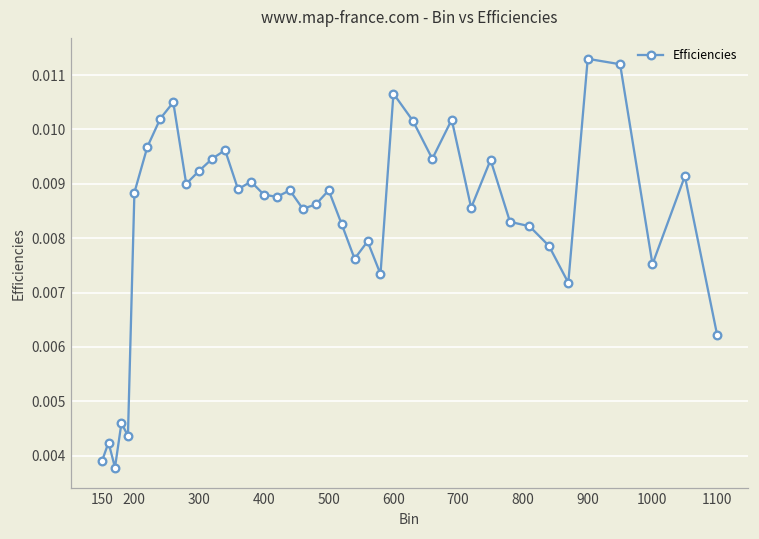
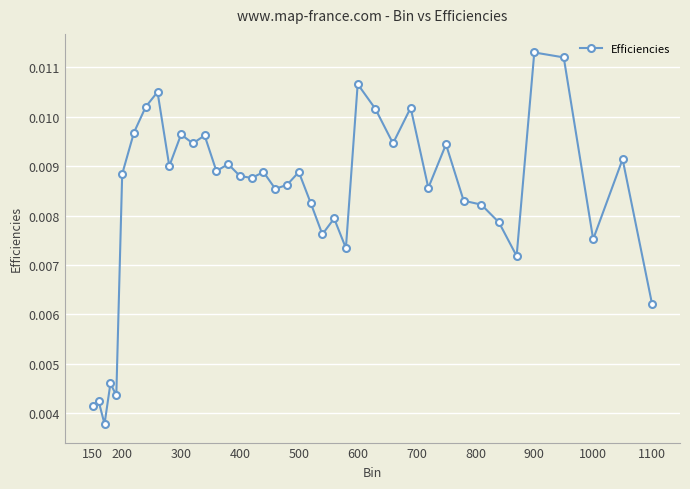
  {
-   "150": 0.0039,
+   "150": 0.0041,
    "200": 0.0088,
-   "300": 0.0092,
+   "300": 0.0096,
    "400": 0.0088,
    "500": 0.0089,
    "600": 0.0107,
    "900": 0.0113,
    "1000": 0.0075,
    "1100": 0.0062
  }
